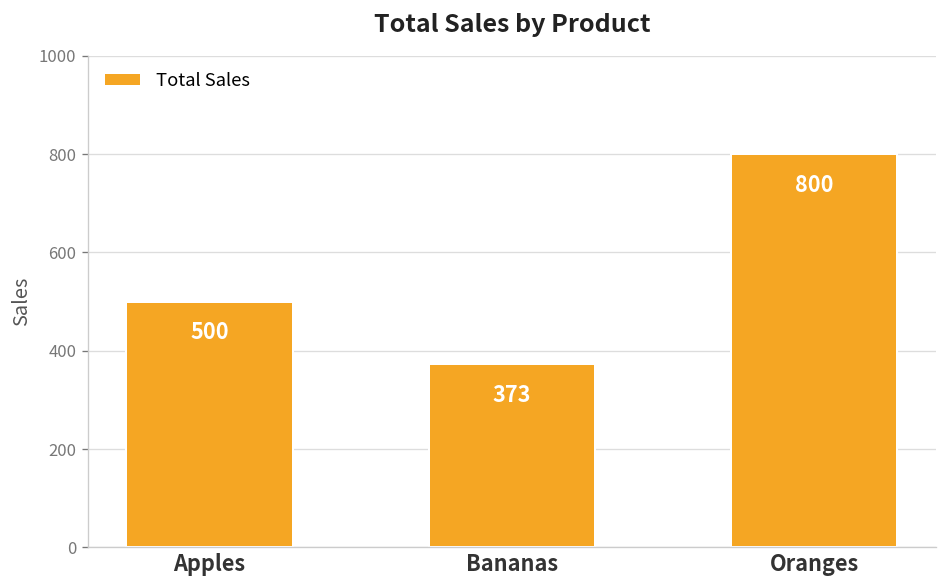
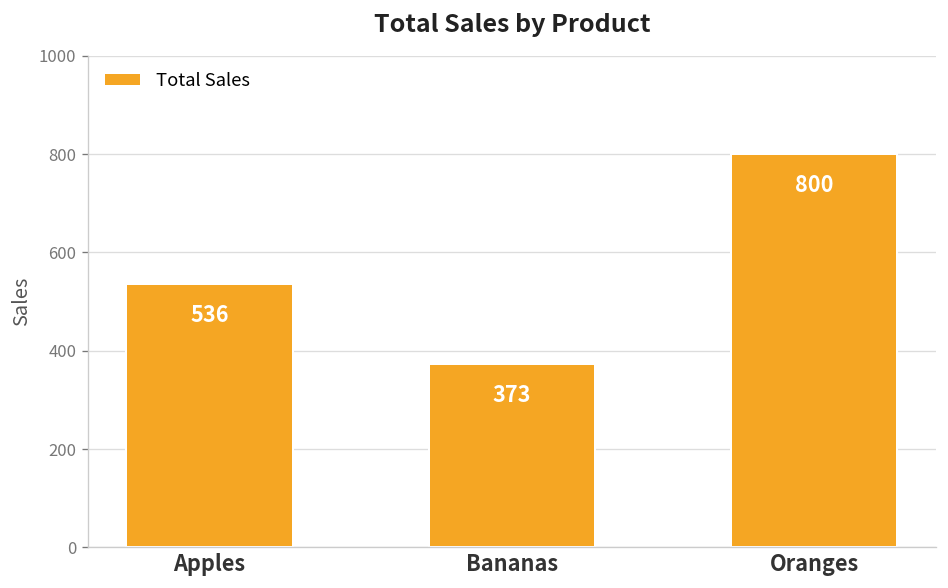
  {
-   "Apples": 500,
+   "Apples": 536,
    "Bananas": 373,
    "Oranges": 800
  }
